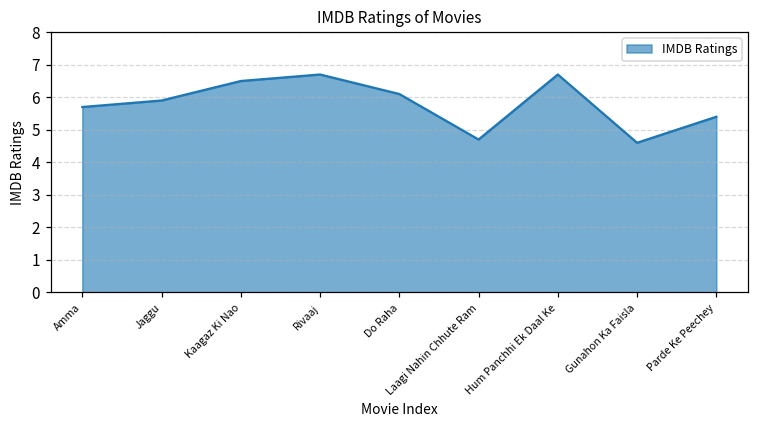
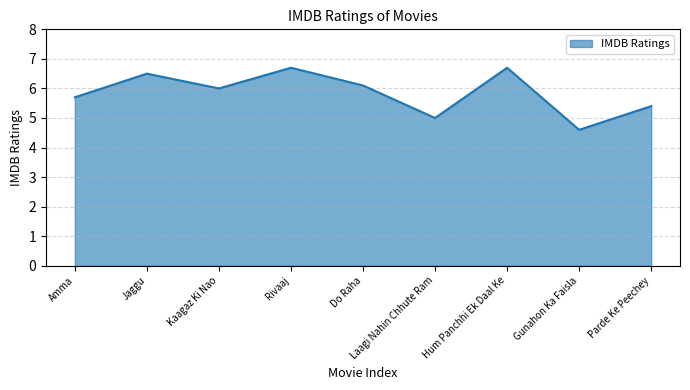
  {
    "Amma": 5.7,
-   "Jaggu": 5.9,
-   "Kaagaz Ki Nao": 6.5,
+   "Jaggu": 6.5,
+   "Kaagaz Ki Nao": 6.0,
    "Rivaaj": 6.7,
    "Do Raha": 6.1,
-   "Laagi Nahin Chhute Ram": 4.7,
+   "Laagi Nahin Chhute Ram": 5.0,
    "Hum Panchhi Ek Daal Ke": 6.7,
    "Gunahon Ka Faisla": 4.6,
    "Parde Ke Peechey": 5.4
  }
